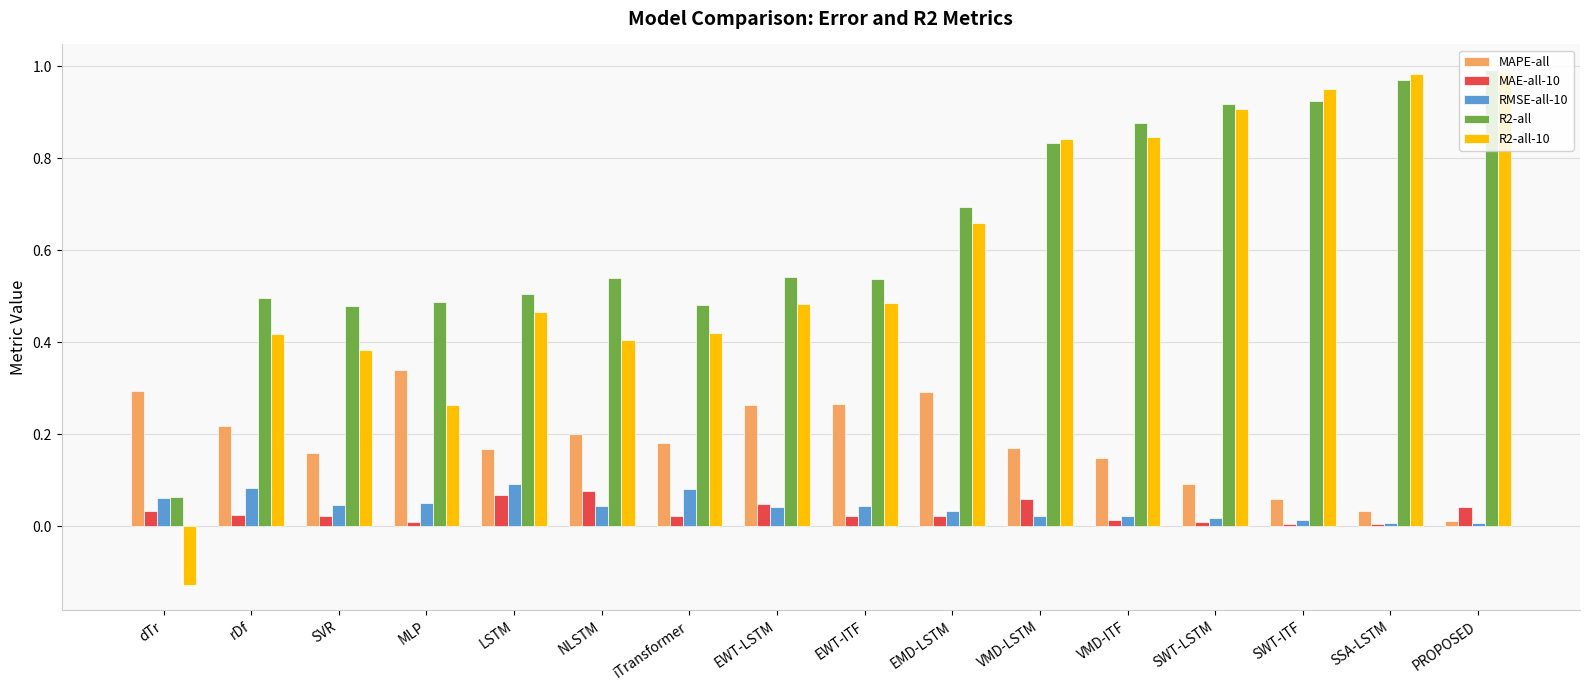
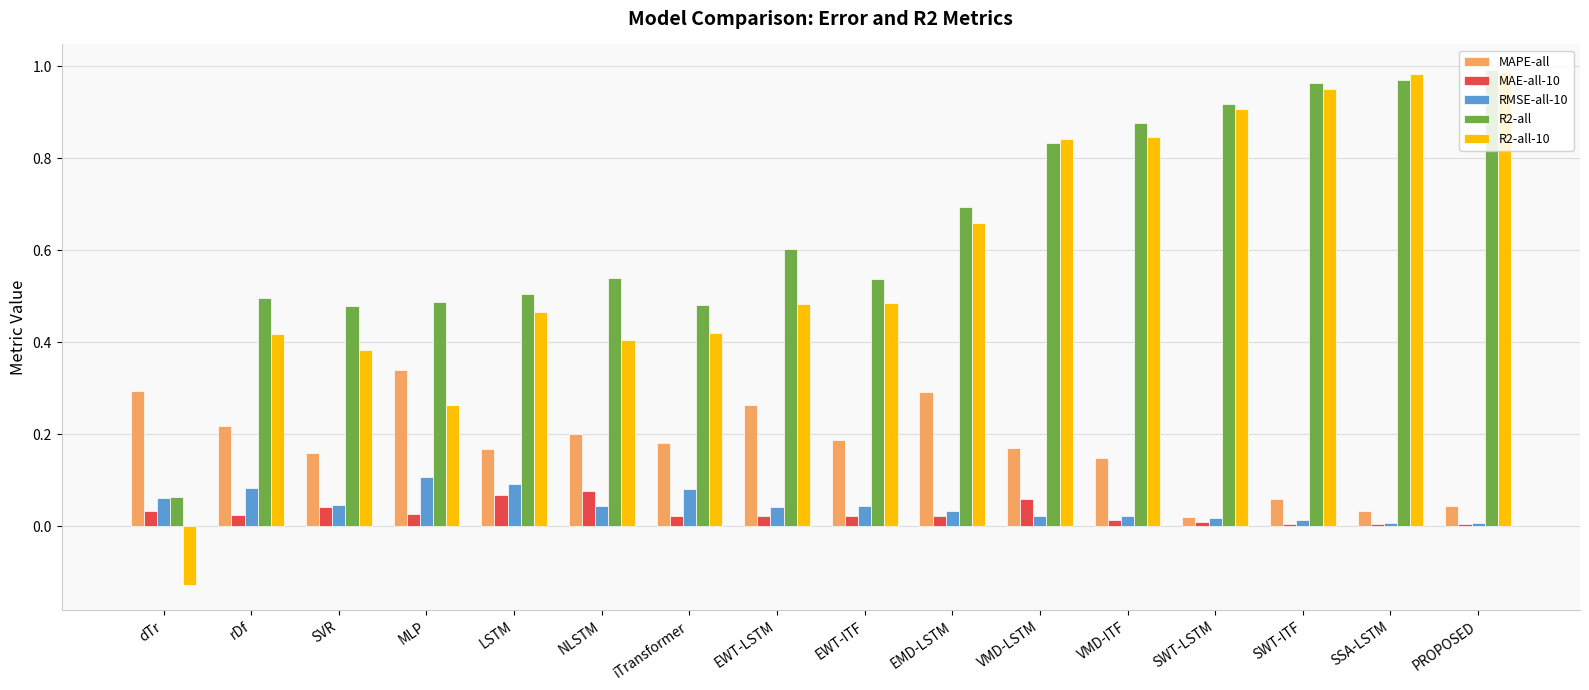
  {
    "MAPE-all": {
      "dTr": 0.30,
      "rDf": 0.22,
      "SVR": 0.16,
      "MLP": 0.34,
      "LSTM": 0.17,
      "NLSTM": 0.20,
      "iTransformer": 0.18,
      "EWT-LSTM": 0.26,
-     "EWT-ITF": 0.27,
+     "EWT-ITF": 0.19,
      "EMD-LSTM": 0.29,
      "VMD-LSTM": 0.17,
      "VMD-ITF": 0.15,
-     "SWT-LSTM": 0.09,
+     "SWT-LSTM": 0.02,
      "SWT-ITF": 0.06,
      "SSA-LSTM": 0.03,
-     "PROPOSED": 0.01
+     "PROPOSED": 0.04
    },
    "MAE-all-10": {
      "dTr": 0.03,
      "rDf": 0.02,
-     "SVR": 0.02,
-     "MLP": 0.01,
+     "SVR": 0.04,
+     "MLP": 0.03,
      "LSTM": 0.07,
      "NLSTM": 0.08,
      "iTransformer": 0.02,
-     "EWT-LSTM": 0.05,
+     "EWT-LSTM": 0.02,
      "EWT-ITF": 0.02,
      "EMD-LSTM": 0.02,
      "VMD-LSTM": 0.06,
      "VMD-ITF": 0.01,
      "SWT-LSTM": 0.01,
      "SWT-ITF": 0.01,
-     "PROPOSED": 0.04
+     "PROPOSED": 0.00
    },
    "RMSE-all-10": {
      "dTr": 0.06,
      "rDf": 0.08,
      "SVR": 0.05,
-     "MLP": 0.05,
+     "MLP": 0.11,
      "LSTM": 0.09,
      "NLSTM": 0.04,
      "iTransformer": 0.08,
      "EWT-LSTM": 0.04,
      "EWT-ITF": 0.04,
      "EMD-LSTM": 0.03,
      "VMD-LSTM": 0.02,
      "VMD-ITF": 0.02,
      "SWT-LSTM": 0.02,
      "SWT-ITF": 0.01,
      "SSA-LSTM": 0.01,
      "PROPOSED": 0.01
    },
    "R2-all": {
      "dTr": 0.06,
      "rDf": 0.50,
      "SVR": 0.48,
      "MLP": 0.49,
      "LSTM": 0.50,
      "NLSTM": 0.54,
      "iTransformer": 0.48,
-     "EWT-LSTM": 0.54,
+     "EWT-LSTM": 0.60,
      "EWT-ITF": 0.54,
      "EMD-LSTM": 0.69,
      "VMD-LSTM": 0.83,
      "VMD-ITF": 0.88,
      "SWT-LSTM": 0.92,
-     "SWT-ITF": 0.92,
+     "SWT-ITF": 0.96,
      "SSA-LSTM": 0.97
    },
    "R2-all-10": {
      "dTr": -0.13,
      "rDf": 0.42,
      "SVR": 0.38,
      "MLP": 0.26,
      "LSTM": 0.47,
      "NLSTM": 0.40,
      "iTransformer": 0.42,
      "EWT-LSTM": 0.48,
      "EWT-ITF": 0.49,
      "EMD-LSTM": 0.66,
      "VMD-LSTM": 0.84,
      "VMD-ITF": 0.85,
      "SWT-LSTM": 0.91,
      "SWT-ITF": 0.95,
      "SSA-LSTM": 0.98
    }
  }
